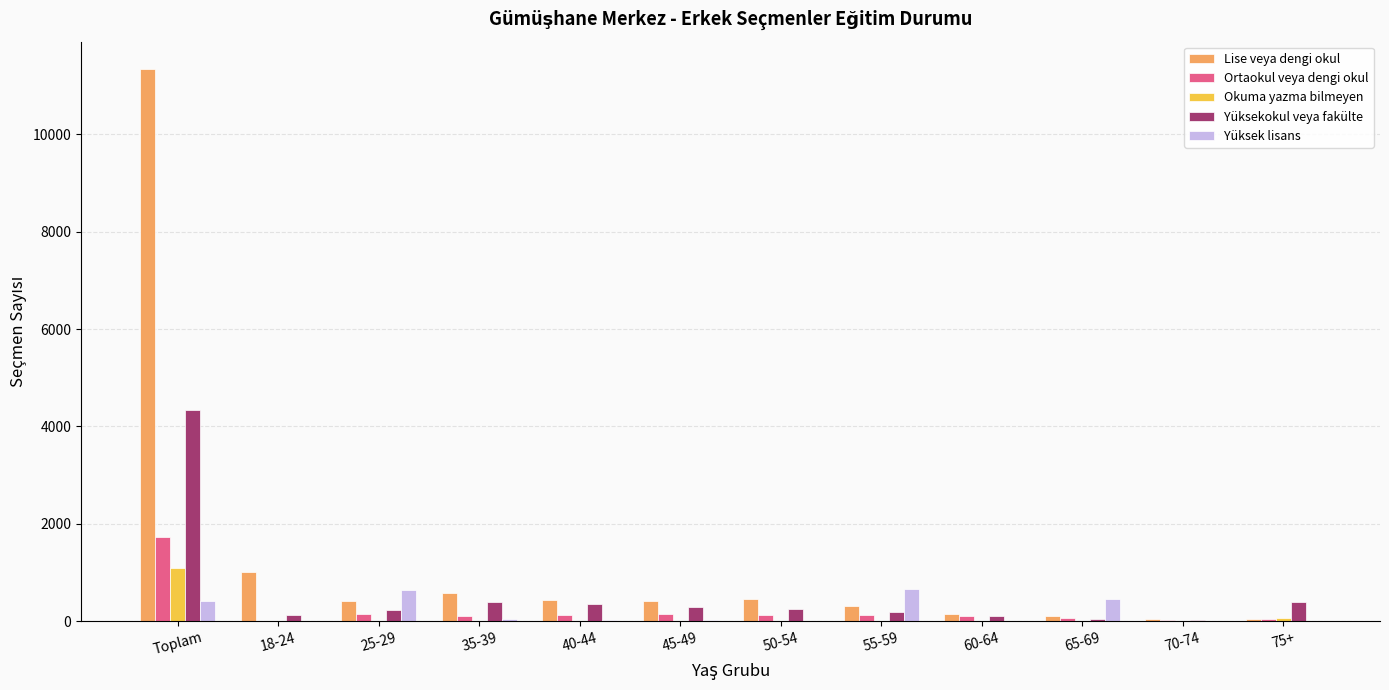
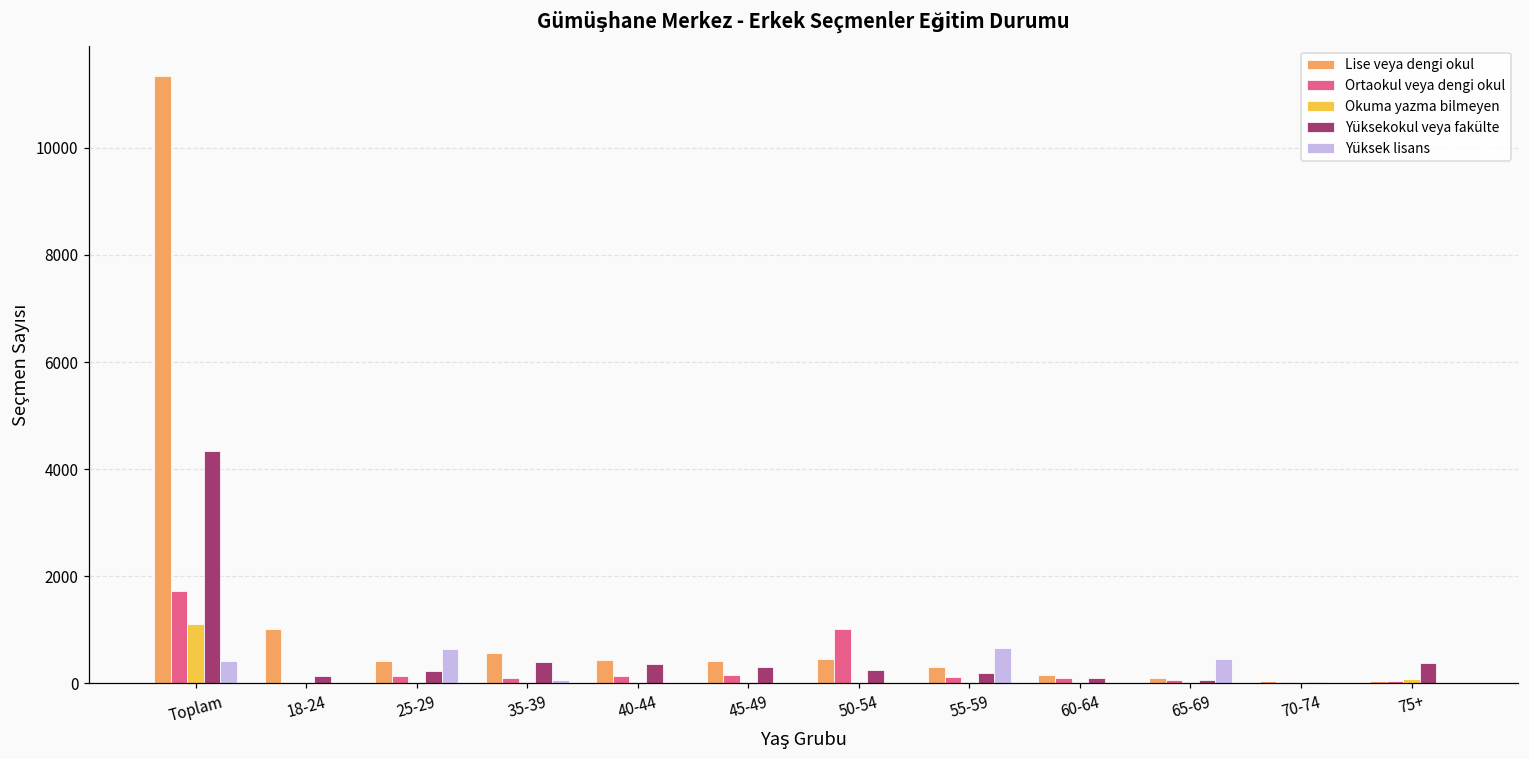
  {
    "Ortaokul veya dengi okul": {
      "Toplam": 1700,
      "25-29": 100,
      "35-39": 100,
      "40-44": 100,
      "45-49": 200,
-     "50-54": 100,
+     "50-54": 1000,
      "55-59": 100,
      "60-64": 100,
      "65-69": 100,
      "75+": 100
    },
    "Yüksekokul veya fakülte": {
      "Toplam": 4300,
      "18-24": 100,
      "25-29": 200,
      "35-39": 400,
      "40-44": 400,
      "45-49": 300,
      "50-54": 300,
      "55-59": 200,
      "60-64": 100,
      "65-69": 100,
      "75+": 400
    },
    "Yüksek lisans": {
      "Toplam": 400,
      "18-24": 0,
      "25-29": 600,
      "35-39": 100,
      "55-59": 700,
      "65-69": 500,
      "75+": 0
    }
  }
